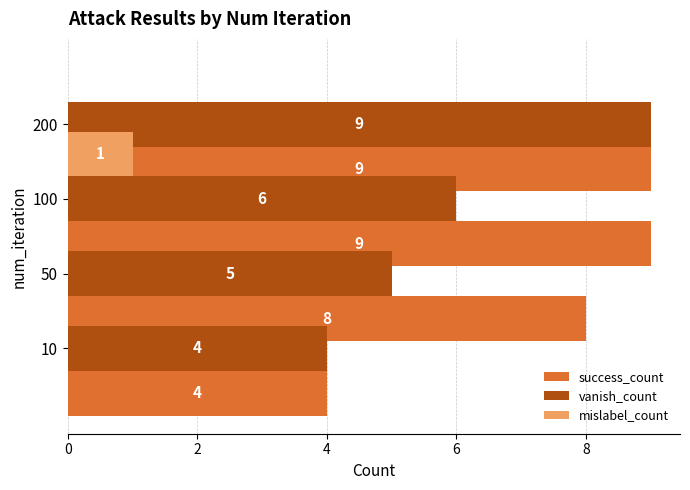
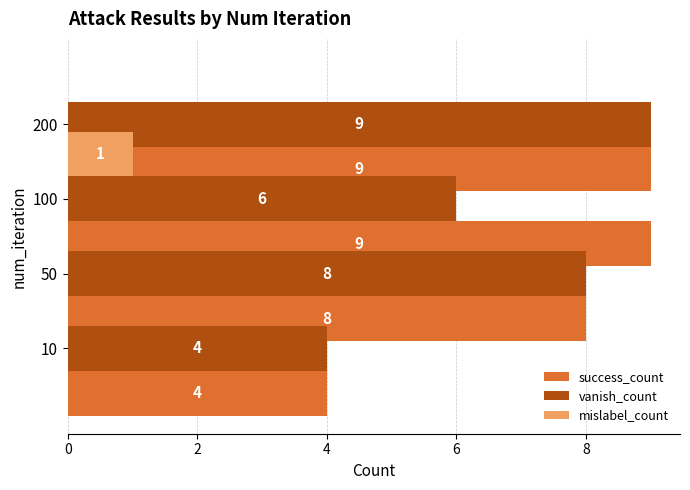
  {
    "vanish_count": {
      "200": 9,
      "100": 6,
-     "50": 5,
+     "50": 8,
      "10": 4
    }
  }
